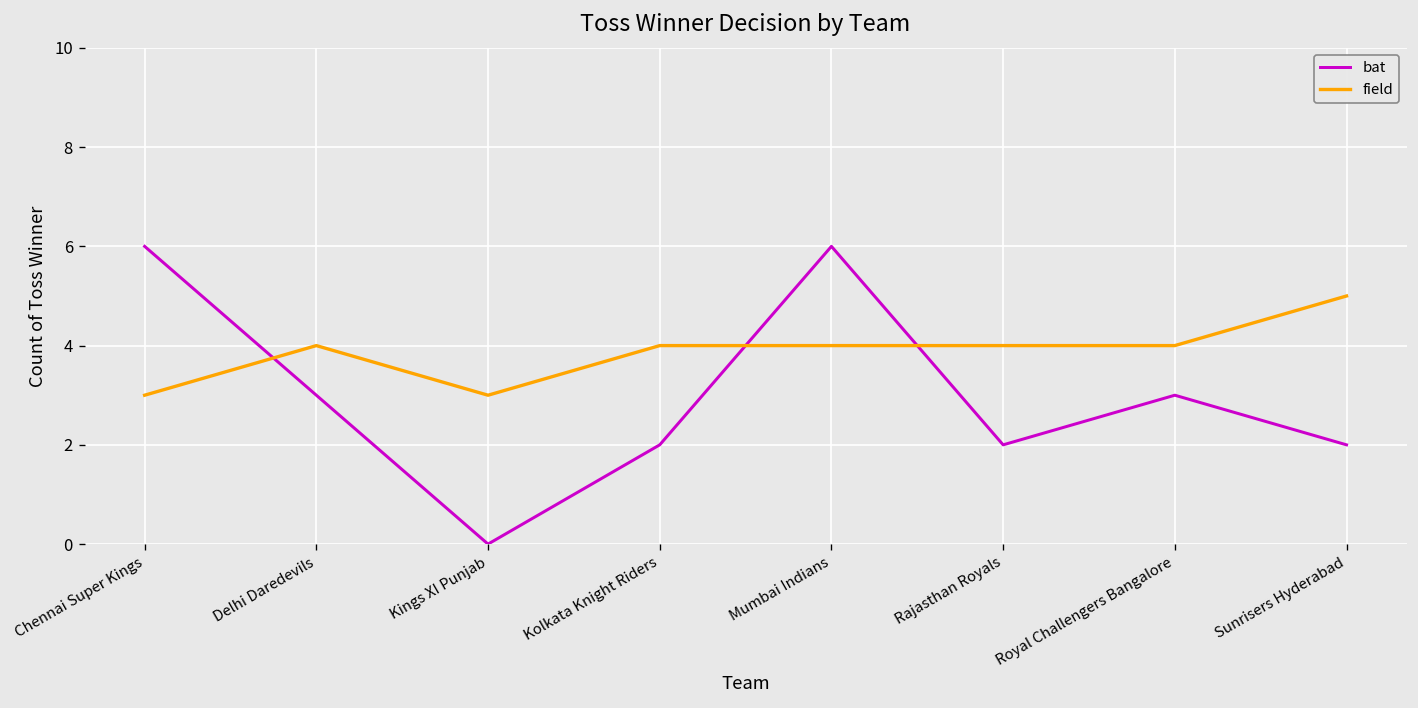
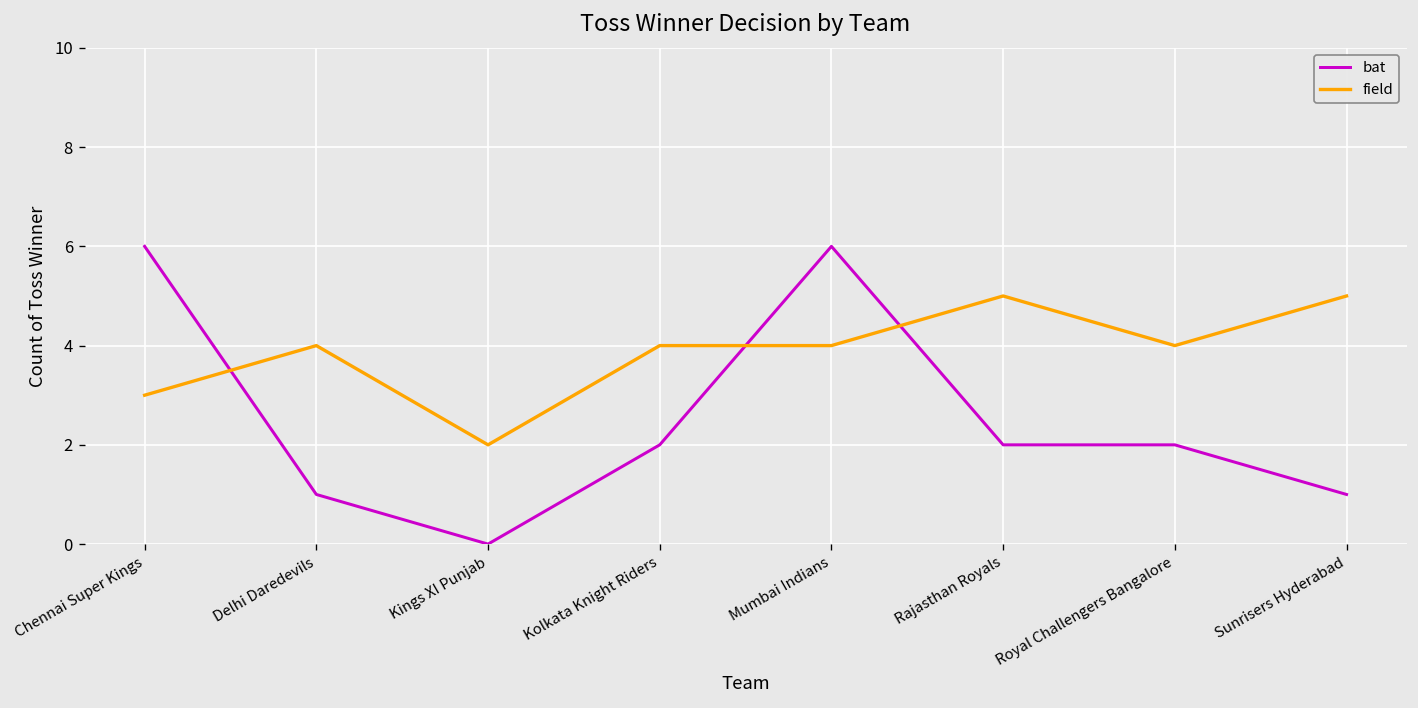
  {
    "bat": {
      "Chennai Super Kings": 6,
-     "Delhi Daredevils": 3,
+     "Delhi Daredevils": 1,
      "Kings XI Punjab": 0,
      "Kolkata Knight Riders": 2,
      "Mumbai Indians": 6,
      "Rajasthan Royals": 2,
-     "Royal Challengers Bangalore": 3,
-     "Sunrisers Hyderabad": 2
+     "Royal Challengers Bangalore": 2,
+     "Sunrisers Hyderabad": 1
    },
    "field": {
      "Chennai Super Kings": 3,
      "Delhi Daredevils": 4,
-     "Kings XI Punjab": 3,
+     "Kings XI Punjab": 2,
      "Kolkata Knight Riders": 4,
      "Mumbai Indians": 4,
-     "Rajasthan Royals": 4,
+     "Rajasthan Royals": 5,
      "Royal Challengers Bangalore": 4,
      "Sunrisers Hyderabad": 5
    }
  }
